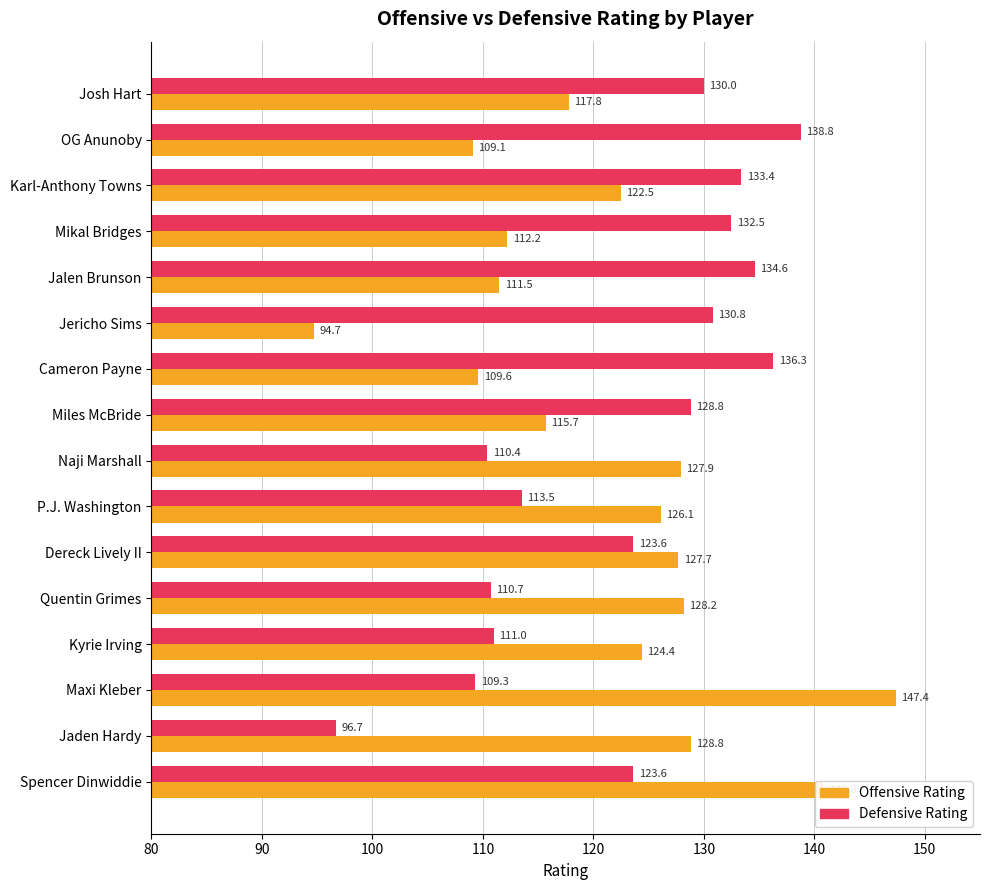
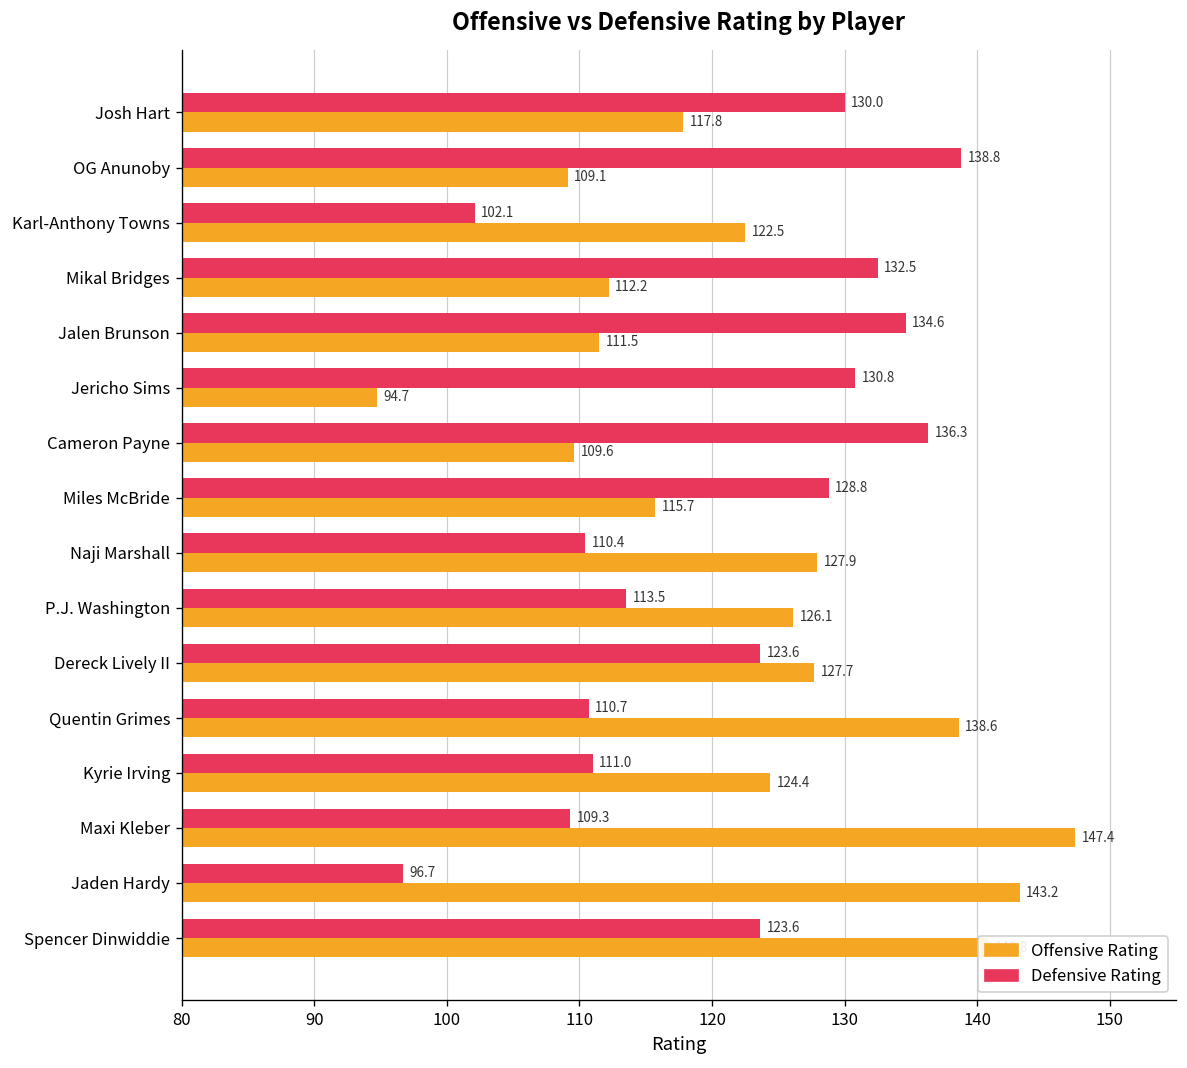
  {
    "Offensive Rating": {
      "Josh Hart": 117.8,
      "OG Anunoby": 109.1,
      "Karl-Anthony Towns": 122.5,
      "Mikal Bridges": 112.2,
      "Jalen Brunson": 111.5,
      "Jericho Sims": 94.7,
      "Cameron Payne": 109.6,
      "Miles McBride": 115.7,
      "Naji Marshall": 127.9,
      "P.J. Washington": 126.1,
      "Dereck Lively II": 127.7,
-     "Quentin Grimes": 128.2,
+     "Quentin Grimes": 138.6,
      "Kyrie Irving": 124.4,
      "Maxi Kleber": 147.4,
-     "Jaden Hardy": 128.8
+     "Jaden Hardy": 143.2
    },
    "Defensive Rating": {
      "Josh Hart": 130.0,
      "OG Anunoby": 138.8,
-     "Karl-Anthony Towns": 133.4,
+     "Karl-Anthony Towns": 102.1,
      "Mikal Bridges": 132.5,
      "Jalen Brunson": 134.6,
      "Jericho Sims": 130.8,
      "Cameron Payne": 136.3,
      "Miles McBride": 128.8,
      "Naji Marshall": 110.4,
      "P.J. Washington": 113.5,
      "Dereck Lively II": 123.6,
      "Quentin Grimes": 110.7,
      "Kyrie Irving": 111.0,
      "Maxi Kleber": 109.3,
      "Jaden Hardy": 96.7,
      "Spencer Dinwiddie": 123.6
    }
  }
